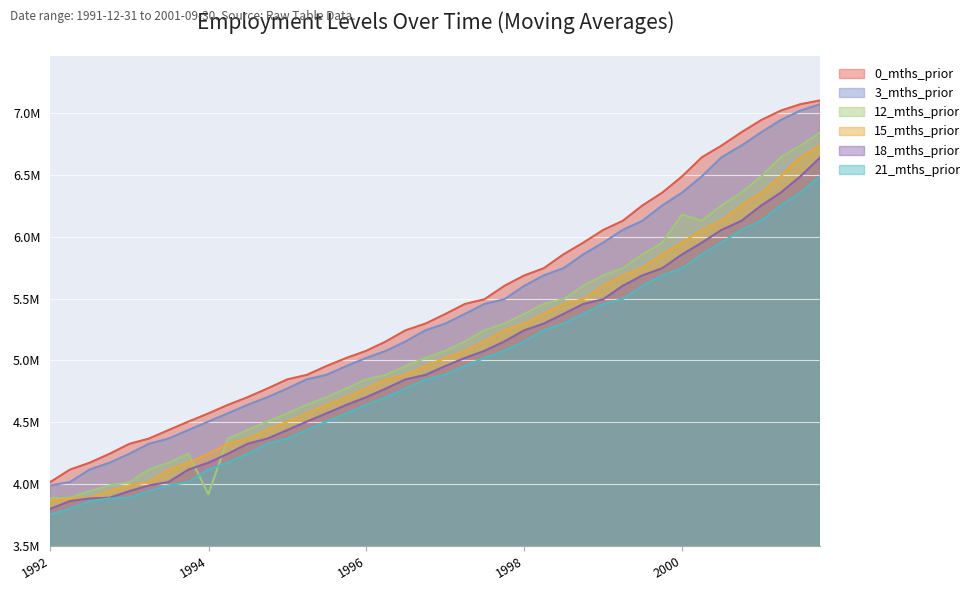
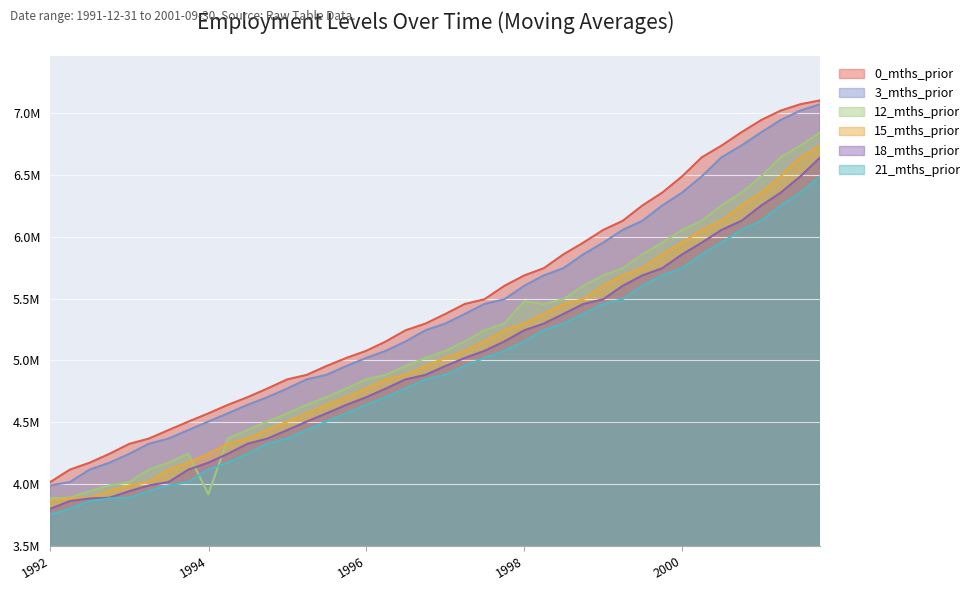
  {
    "12_mths_prior": {
      "1992": 3880000,
      "1994": 3920000,
      "1996": 4850000,
-     "1998": 5380000,
-     "2000": 6180000
+     "1998": 5480000,
+     "2000": 6060000
    }
  }
